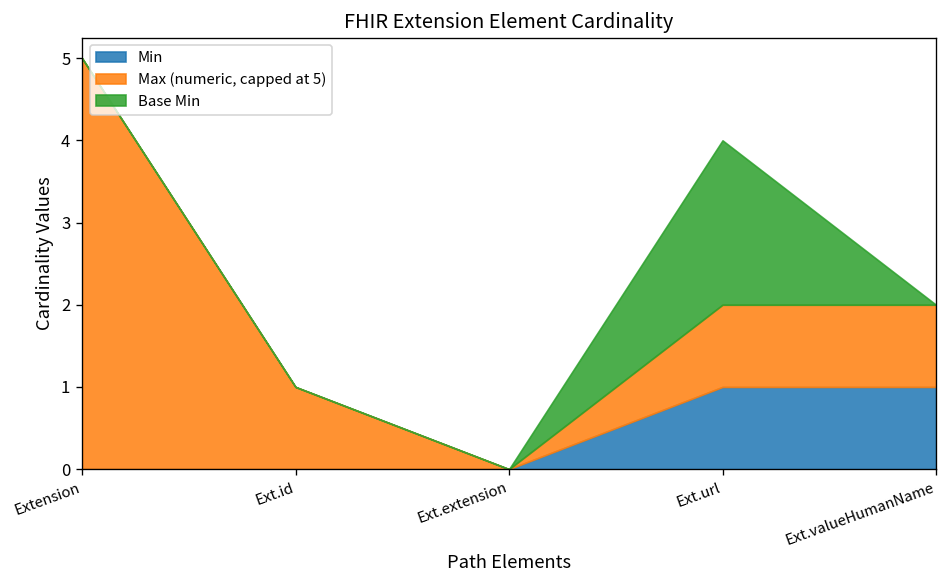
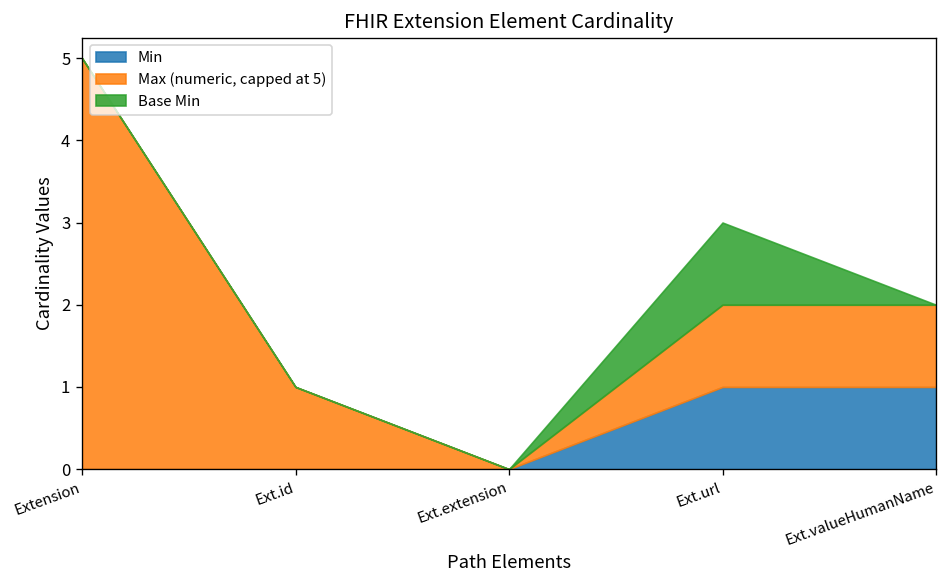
  {
    "Min": {
      "Extension": 0,
      "Ext.id": 0,
      "Ext.url": 1,
      "Ext.valueHumanName": 1
    },
    "Base Min": {
-     "Ext.url": 2
+     "Ext.url": 1
    }
  }
